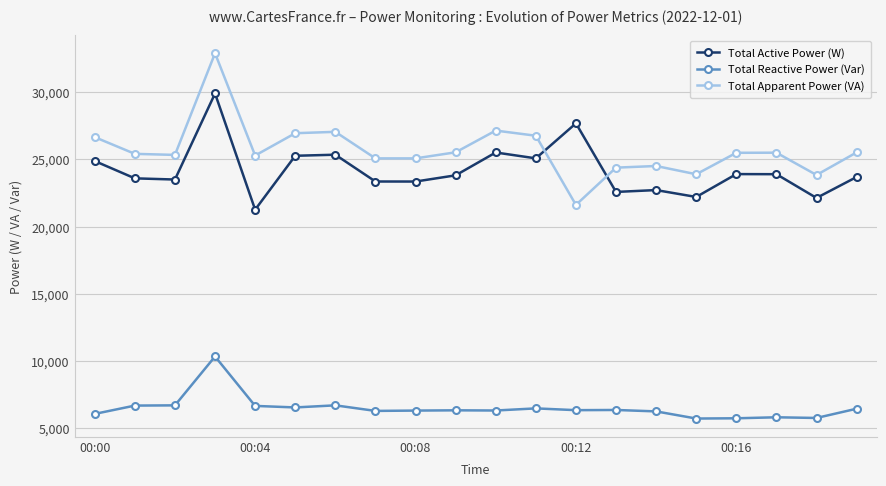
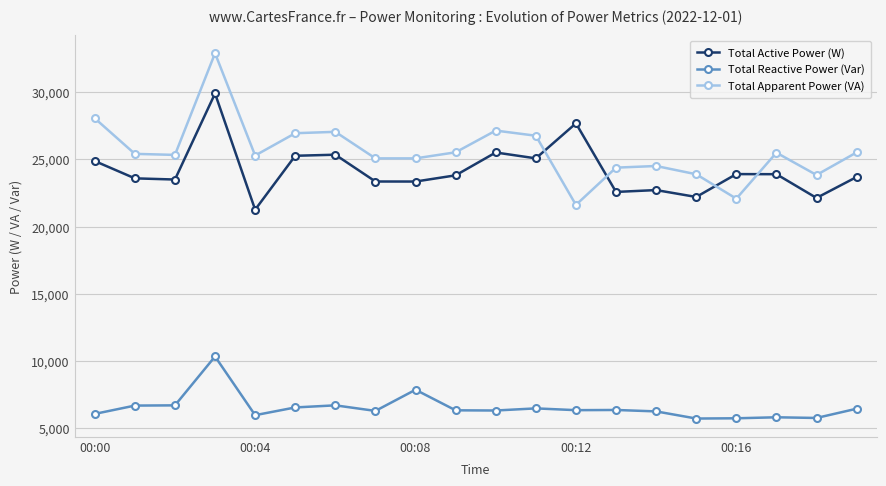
  {
    "Total Active Power (W)": {
      "00:00": "24,900",
      "00:04": "21,300",
      "00:08": "23,300",
      "00:12": "27,700",
      "00:16": "23,900"
    },
    "Total Reactive Power (Var)": {
      "00:00": "6,100",
-     "00:04": "6,700",
-     "00:08": "6,300",
+     "00:04": "6,000",
+     "00:08": "7,900",
      "00:12": "6,400",
      "00:16": "5,700"
    },
    "Total Apparent Power (VA)": {
-     "00:00": "26,600",
+     "00:00": "28,000",
      "00:04": "25,300",
      "00:08": "25,100",
      "00:12": "21,600",
-     "00:16": "25,500"
+     "00:16": "22,100"
    }
  }
